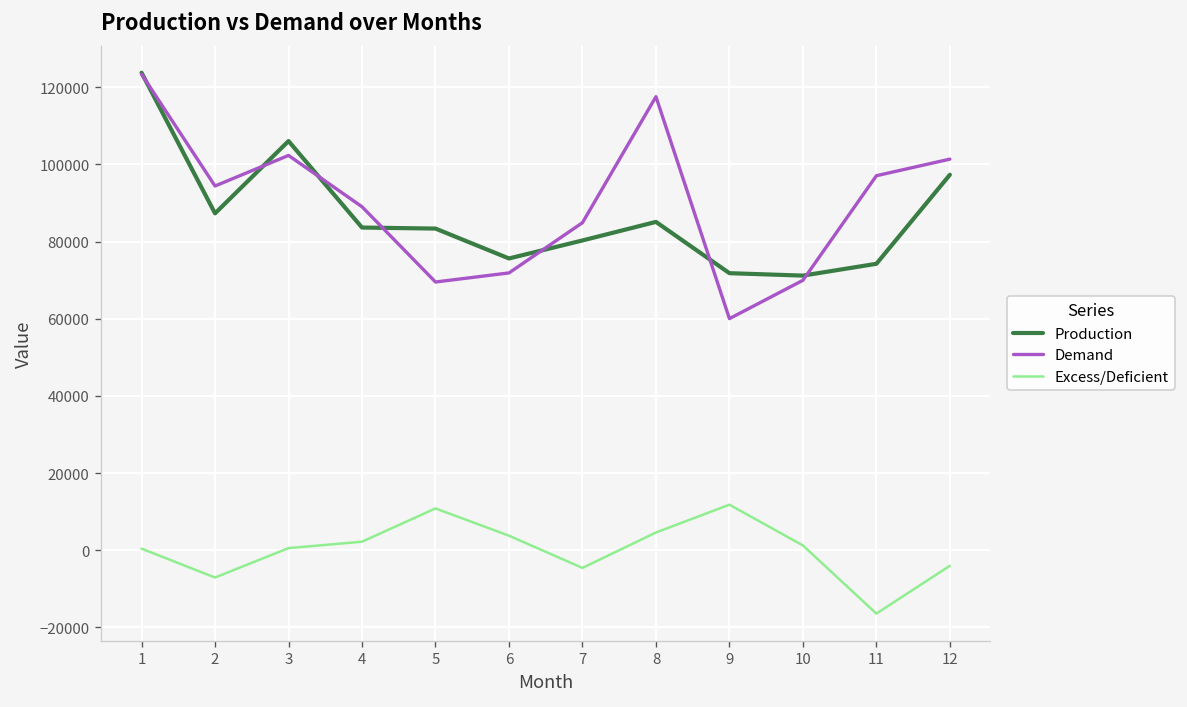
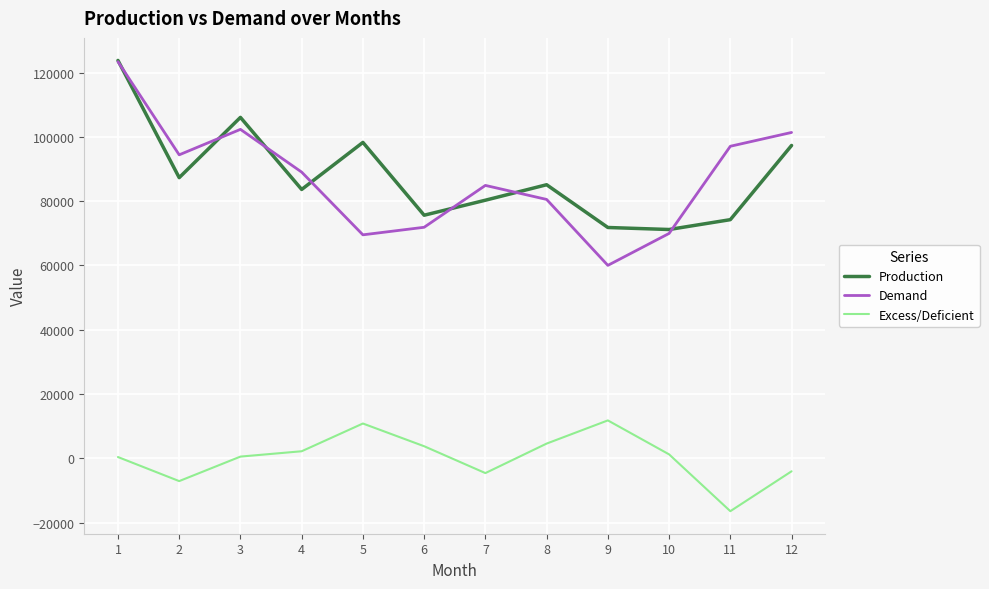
  {
    "Production": {
      "2": 87000,
      "3": 106000,
      "4": 84000,
-     "5": 83000,
+     "5": 98000,
      "6": 76000,
      "7": 80000,
      "8": 85000,
      "9": 72000,
      "10": 71000,
      "11": 74000,
      "12": 97000
    },
    "Demand": {
      "2": 94000,
      "3": 102000,
      "4": 89000,
      "5": 70000,
      "6": 72000,
      "7": 85000,
-     "8": 118000,
+     "8": 81000,
      "9": 60000,
      "10": 70000,
      "11": 97000,
      "12": 101000
    },
    "Excess/Deficient": {
      "1": 0,
      "2": -7000,
      "3": 1000,
      "4": 2000,
      "5": 11000,
      "6": 4000,
      "7": -5000,
      "8": 5000,
      "9": 12000,
      "10": 1000,
      "11": -16000,
      "12": -4000
    }
  }
